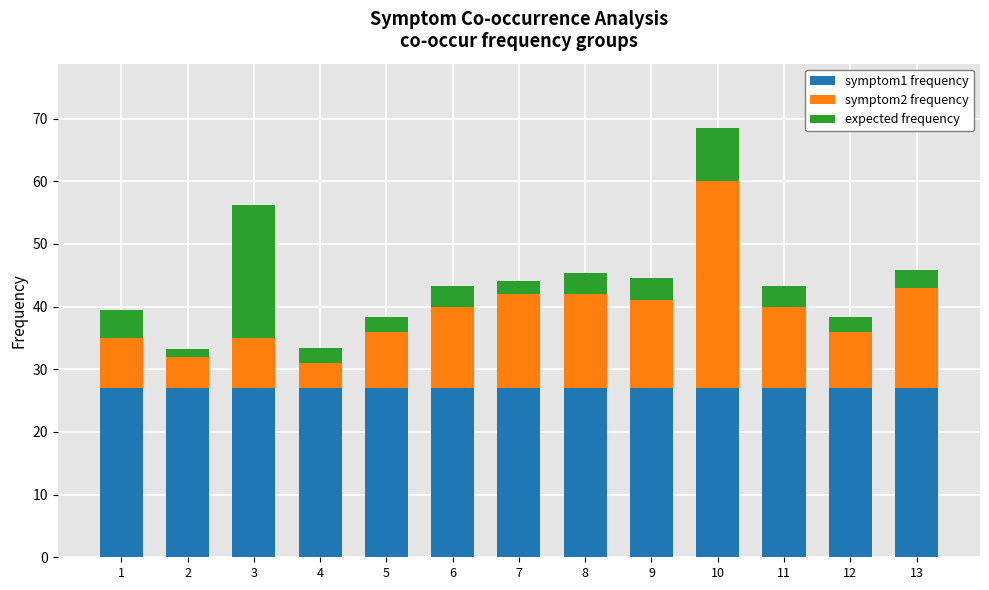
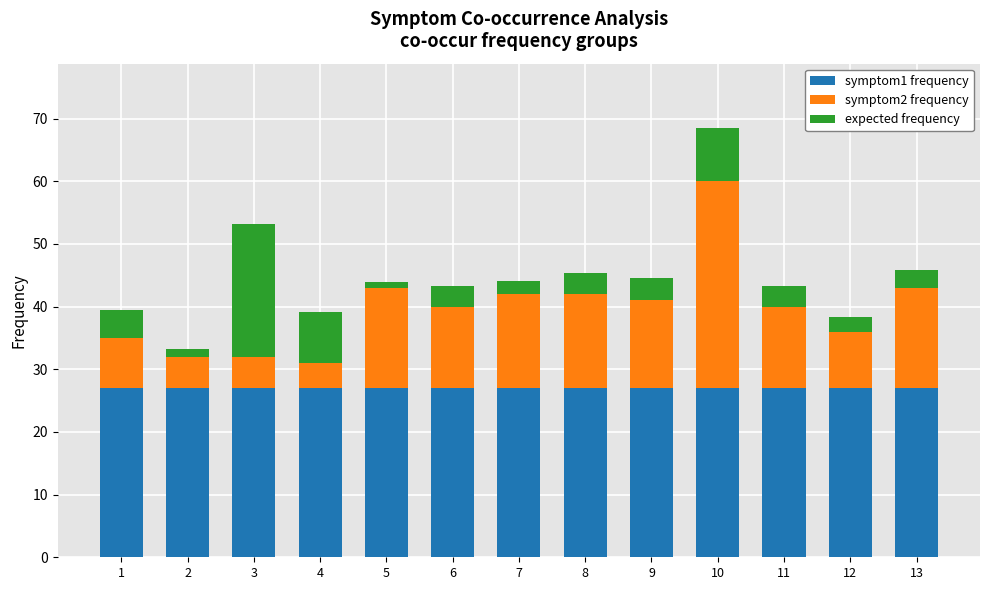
  {
    "symptom1 frequency": {
      "1": 27,
      "2": 27,
      "3": 27,
      "4": 27,
      "5": 27,
      "6": 27,
      "7": 27,
      "8": 27,
      "9": 27,
      "10": 27,
      "11": 27,
      "12": 27,
      "13": 27
    },
    "symptom2 frequency": {
      "1": 8,
      "2": 5,
-     "3": 8,
+     "3": 5,
      "4": 4,
-     "5": 9,
+     "5": 16,
      "6": 13,
      "7": 15,
      "8": 15,
      "9": 14,
      "10": 33,
      "11": 13,
      "12": 9,
      "13": 16
    },
    "expected frequency": {
      "1": 4,
      "2": 1,
      "3": 21,
-     "4": 2,
-     "5": 2,
+     "4": 8,
+     "5": 1,
      "6": 3,
      "7": 2,
      "8": 3,
      "9": 4,
      "10": 8,
      "11": 3,
      "12": 2,
      "13": 3
    }
  }
